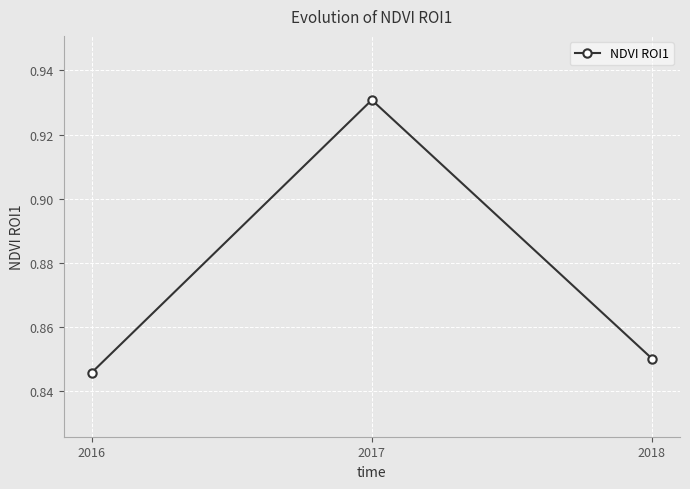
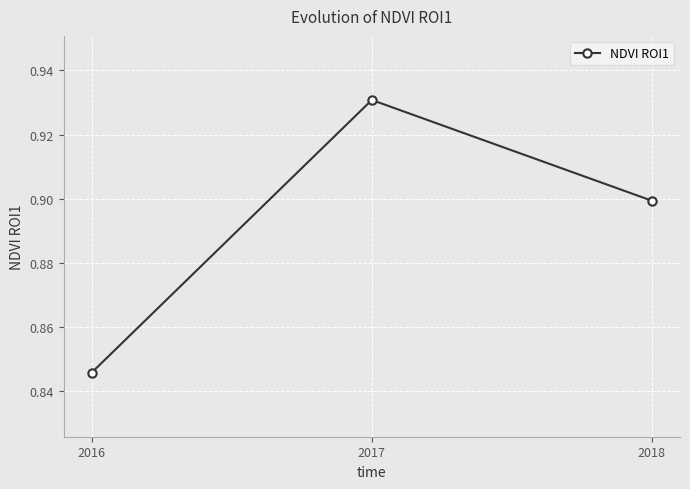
  {
    "2016": 0.846,
    "2017": 0.931,
-   "2018": 0.850
+   "2018": 0.899
  }
